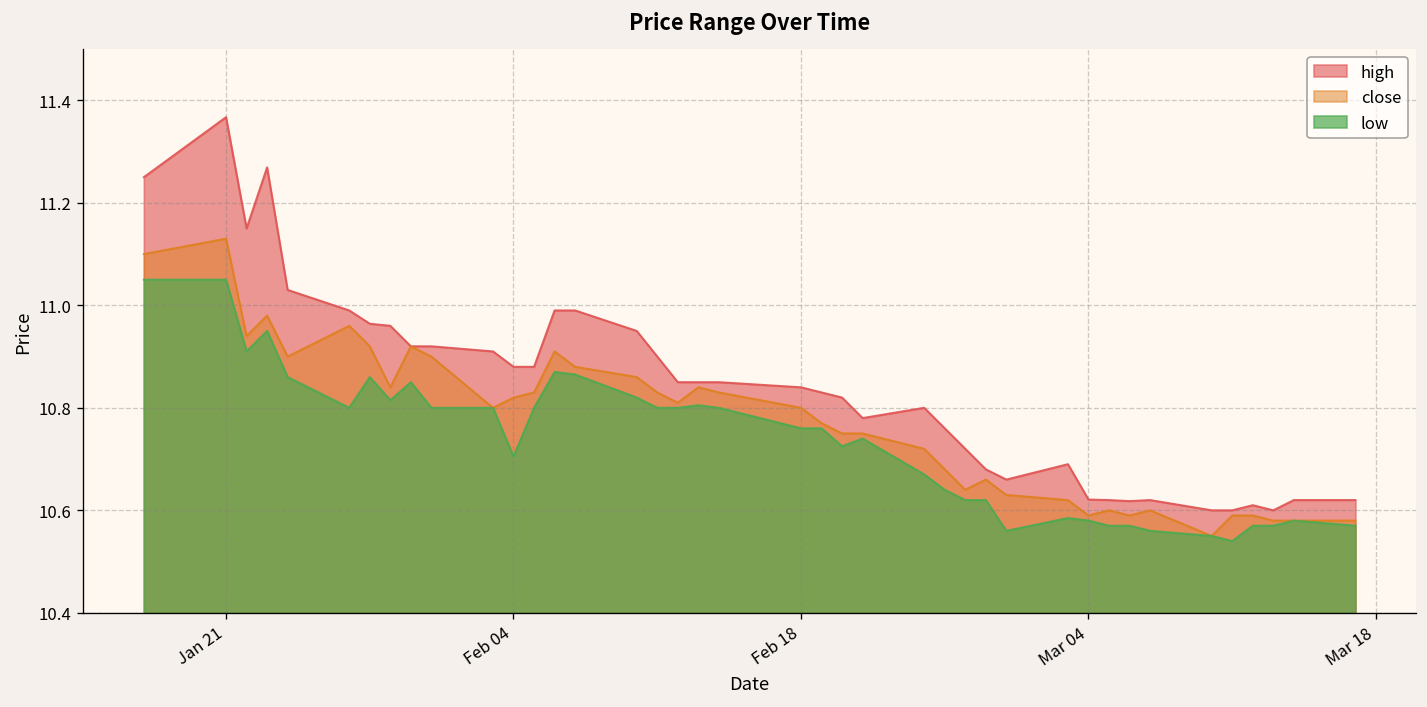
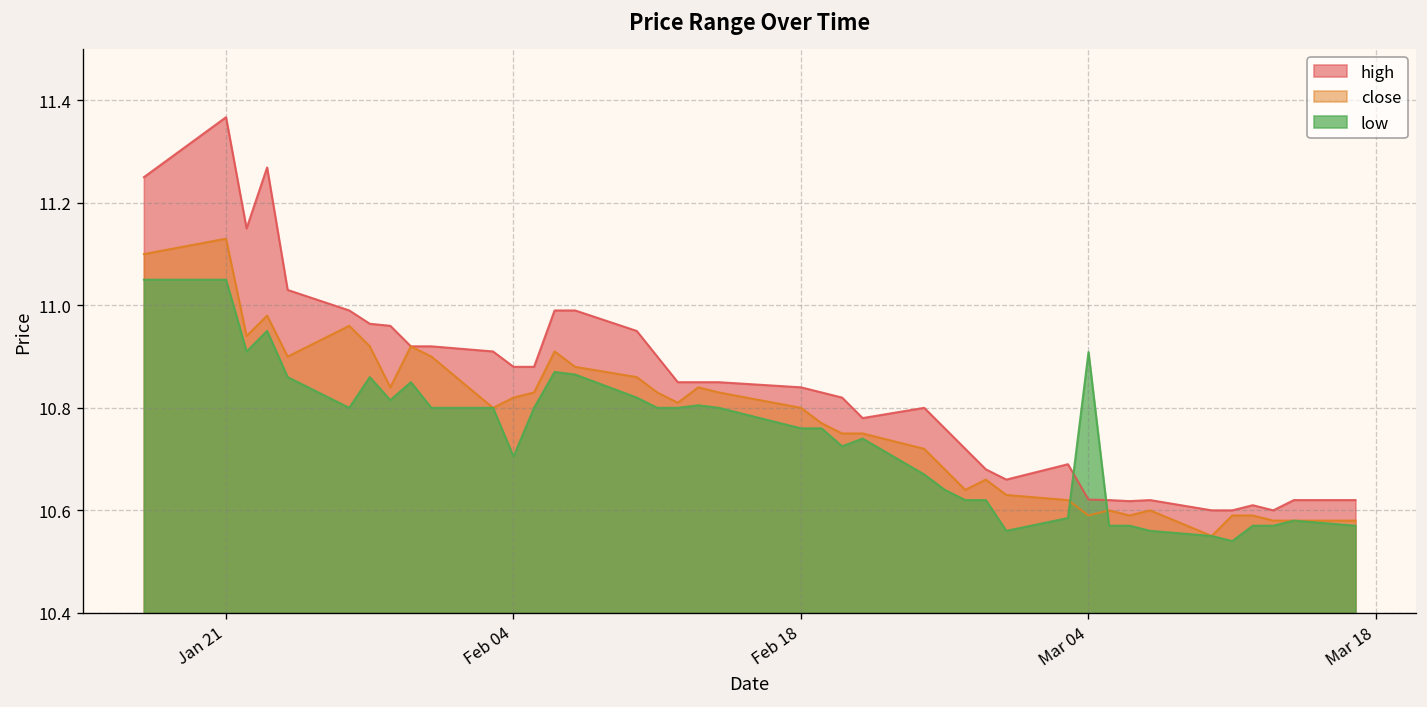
  {
    "low": {
      "Jan 21": 11.05,
      "Feb 04": 10.71,
      "Feb 18": 10.76,
-     "Mar 04": 10.58
+     "Mar 04": 10.91
    }
  }
